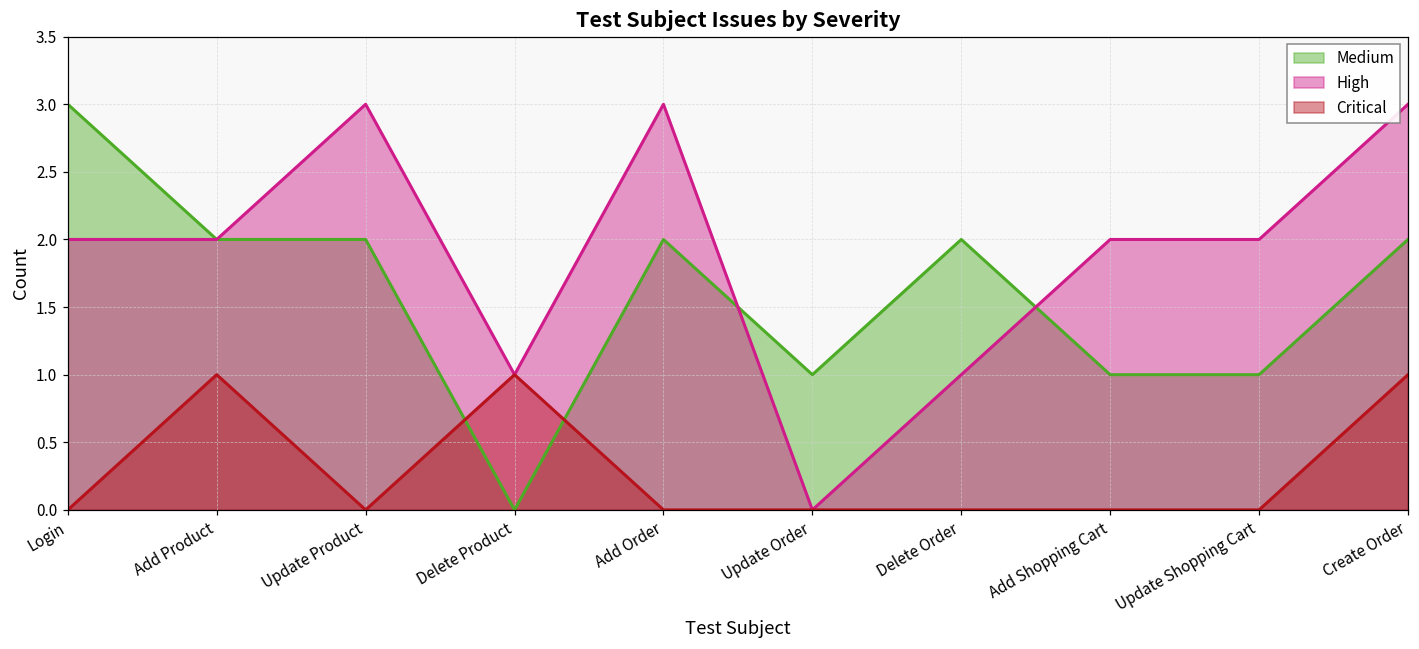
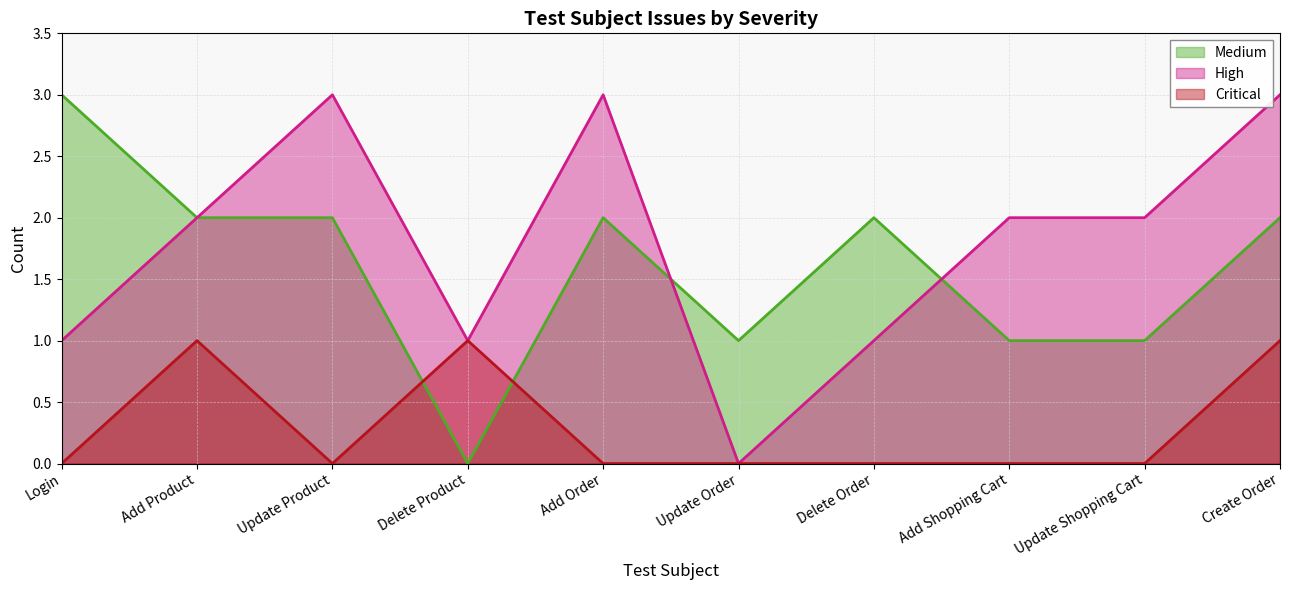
  {
    "Medium": {
      "Login": 3,
      "Update Product": 2,
      "Delete Product": 0,
      "Add Order": 2,
      "Update Order": 1,
      "Delete Order": 2,
      "Add Shopping Cart": 1,
      "Update Shopping Cart": 1,
      "Create Order": 2
    },
    "High": {
-     "Login": 2,
+     "Login": 1,
      "Update Product": 3,
      "Add Order": 3,
      "Delete Order": 1,
      "Add Shopping Cart": 2,
      "Update Shopping Cart": 2,
      "Create Order": 3
    },
    "Critical": {
      "Login": 0,
      "Add Product": 1,
      "Update Product": 0,
      "Add Order": 0,
      "Delete Order": 0,
      "Add Shopping Cart": 0,
      "Update Shopping Cart": 0,
      "Create Order": 1
    }
  }
